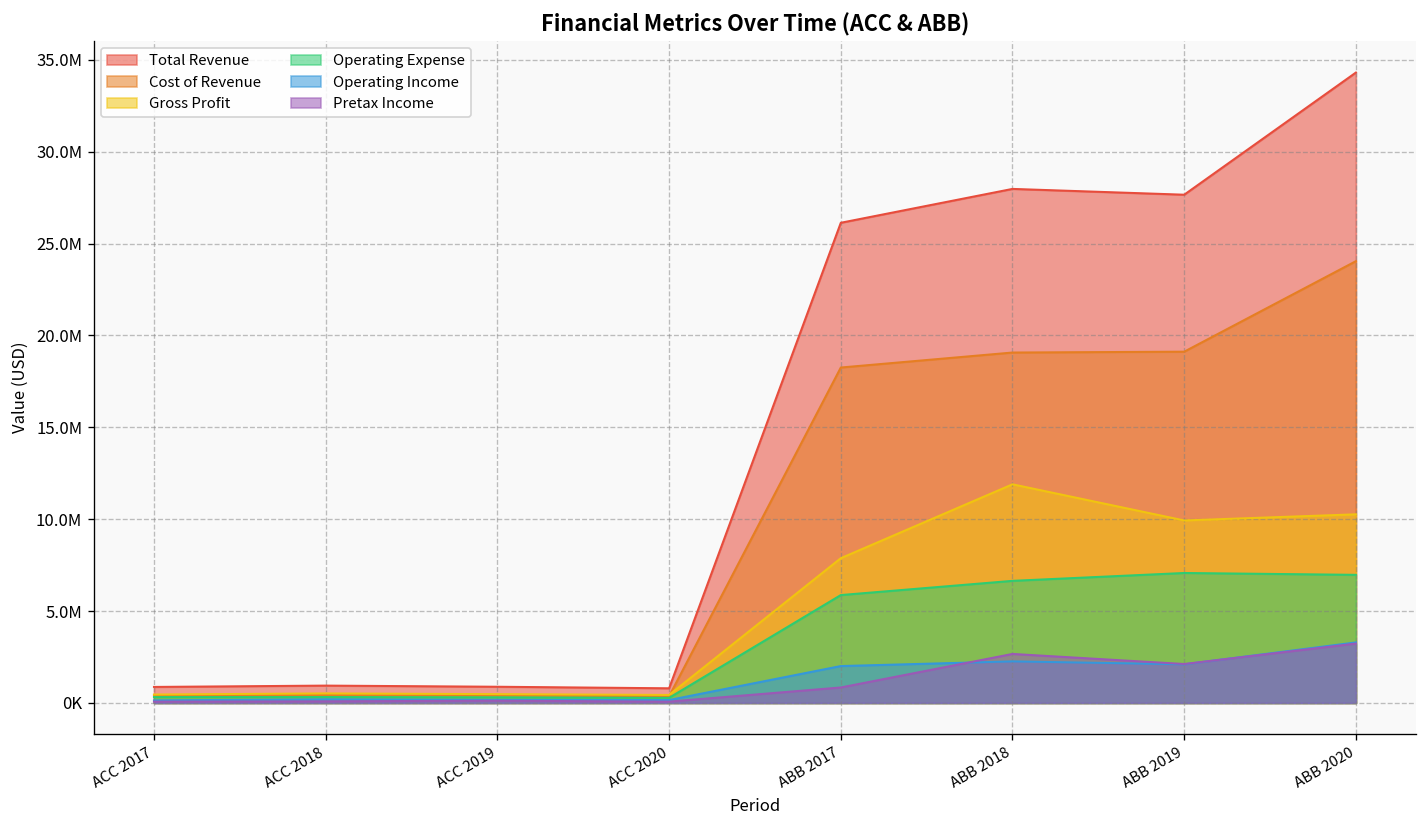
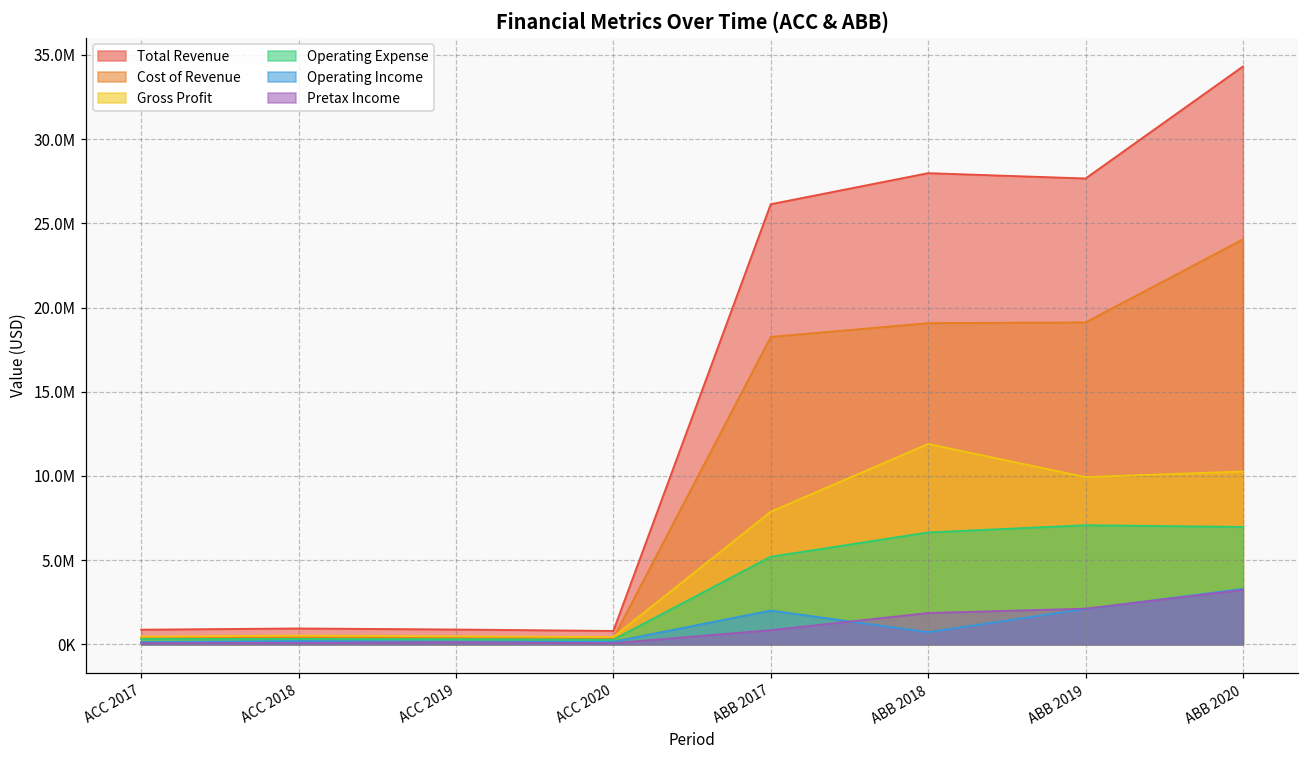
  {
    "Gross Profit": {
      "ABB 2017": 7900000,
      "ABB 2018": 11900000,
      "ABB 2019": 9900000,
      "ABB 2020": 10300000
    },
    "Operating Expense": {
-     "ABB 2017": 5900000,
+     "ABB 2017": 5200000,
      "ABB 2018": 6600000,
      "ABB 2019": 7100000,
      "ABB 2020": 7000000
    },
    "Operating Income": {
      "ABB 2017": 2000000,
-     "ABB 2018": 2300000
+     "ABB 2018": 700000
    },
    "Pretax Income": {
      "ABB 2017": 800000,
-     "ABB 2018": 2700000
+     "ABB 2018": 1900000
    }
  }
